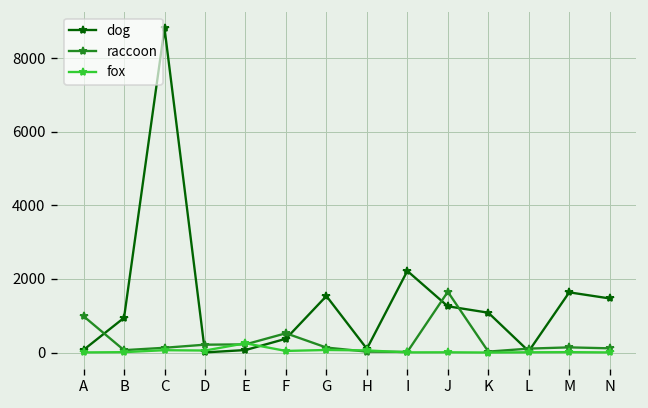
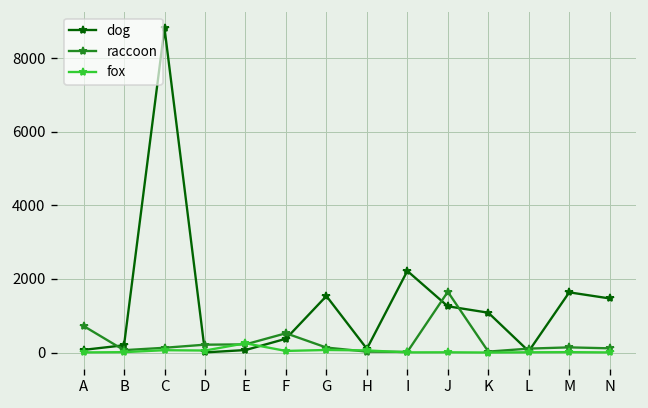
  {
    "dog": {
-     "B": 900,
+     "B": 200,
      "C": 8800,
      "E": 100,
      "F": 400,
      "G": 1500,
      "I": 2200,
      "J": 1300,
      "K": 1100,
      "M": 1600,
      "N": 1500
    },
    "raccoon": {
-     "A": 1000,
+     "A": 700,
      "D": 200,
      "F": 500,
      "J": 1700,
      "M": 100,
      "N": 100
    },
    "fox": {
      "F": 0,
      "J": 0,
      "M": 0,
      "N": 0
    }
  }
